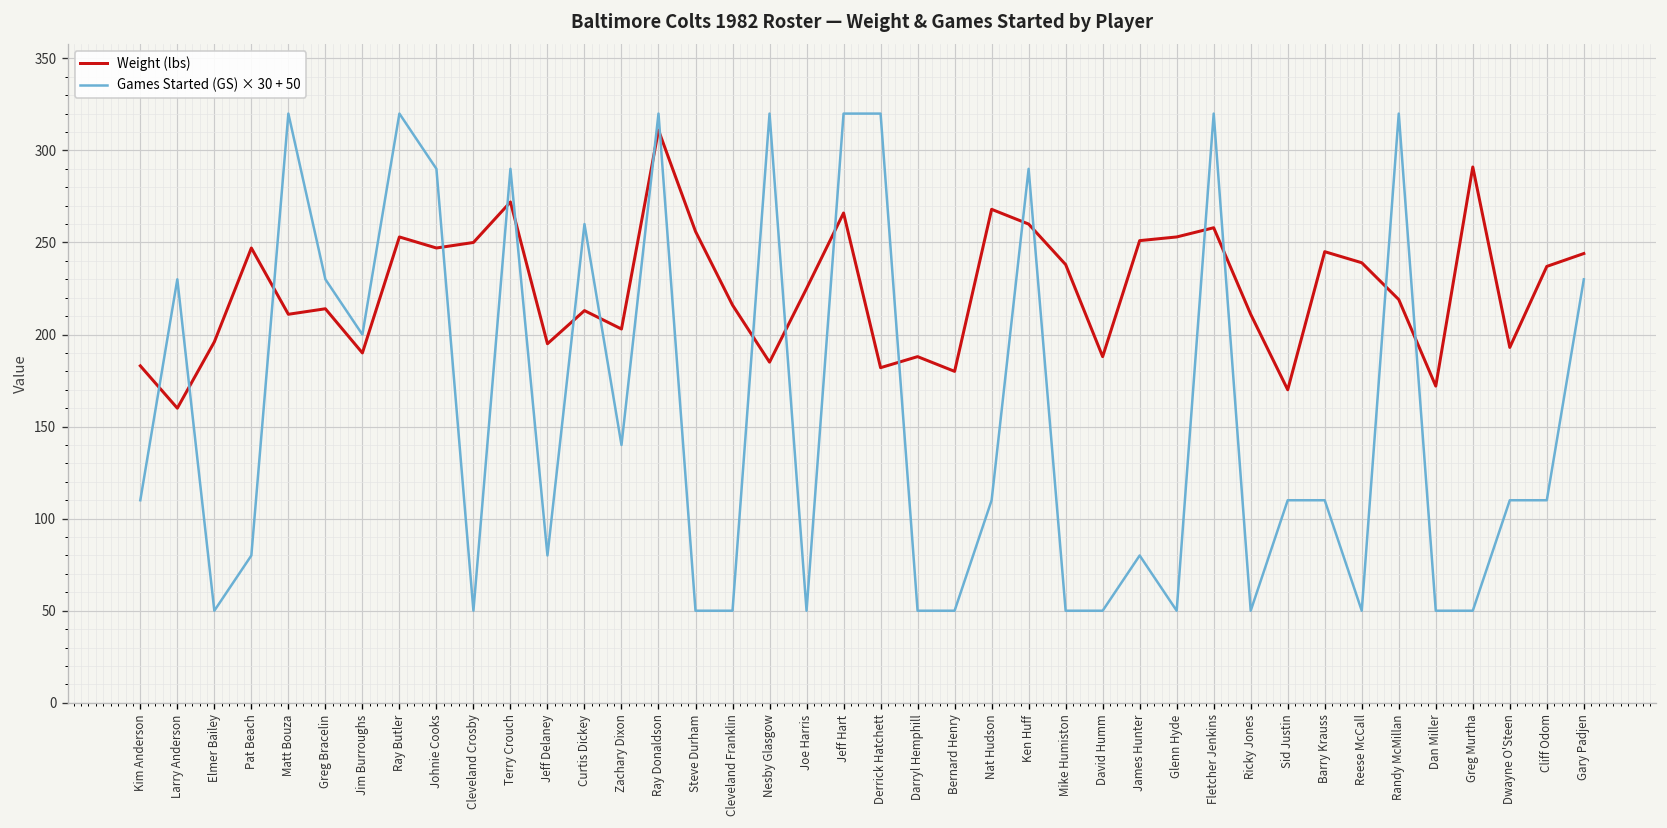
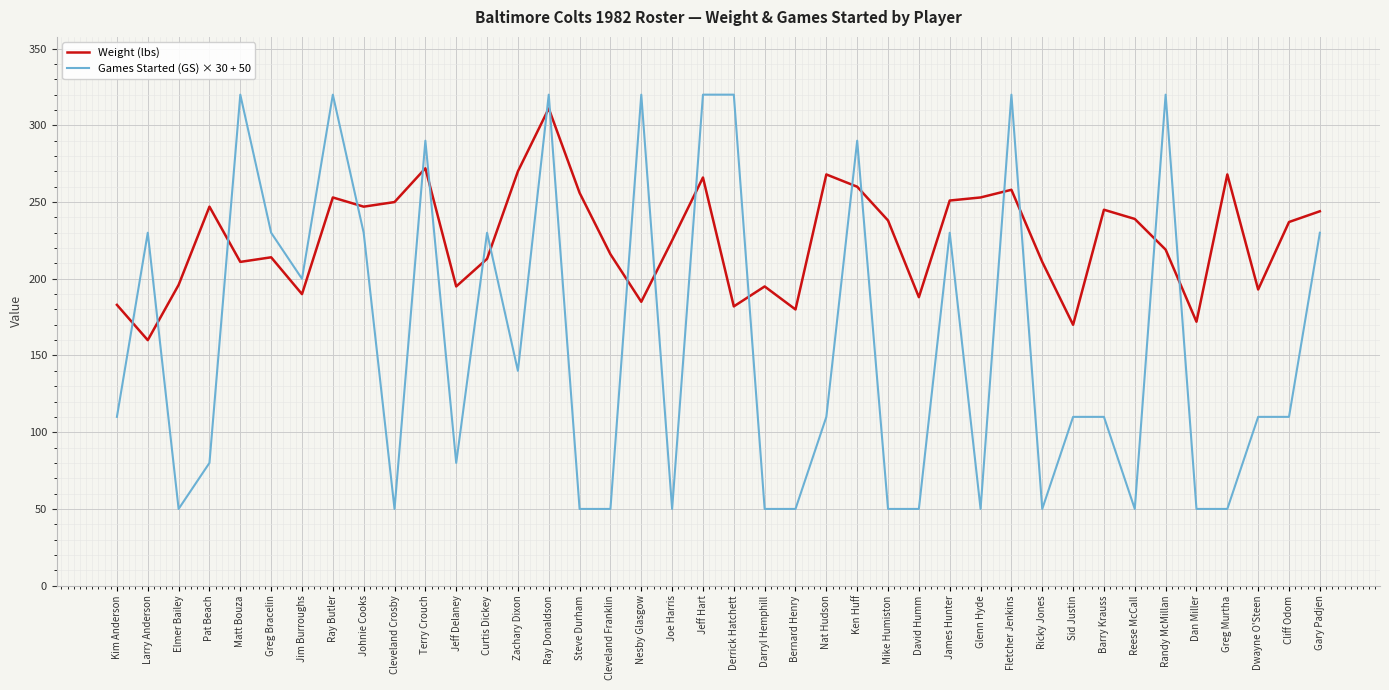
  {
    "Weight (lbs)": {
      "Kim Anderson": 183,
      "Larry Anderson": 160,
      "Elmer Bailey": 196,
      "Pat Beach": 247,
      "Matt Bouza": 211,
      "Greg Bracelin": 214,
      "Jim Burroughs": 190,
      "Ray Butler": 253,
      "Johnie Cooks": 247,
      "Cleveland Crosby": 250,
      "Terry Crouch": 272,
      "Jeff Delaney": 195,
      "Curtis Dickey": 213,
-     "Zachary Dixon": 203,
+     "Zachary Dixon": 270,
      "Ray Donaldson": 311,
      "Steve Durham": 256,
      "Cleveland Franklin": 216,
      "Nesby Glasgow": 185,
      "Joe Harris": 225,
      "Jeff Hart": 266,
      "Derrick Hatchett": 182,
-     "Darryl Hemphill": 188,
+     "Darryl Hemphill": 195,
      "Bernard Henry": 180,
      "Nat Hudson": 268,
      "Ken Huff": 260,
      "Mike Humiston": 238,
      "David Humm": 188,
      "James Hunter": 251,
      "Glenn Hyde": 253,
      "Fletcher Jenkins": 258,
      "Ricky Jones": 211,
      "Sid Justin": 170,
      "Barry Krauss": 245,
      "Reese McCall": 239,
      "Randy McMillan": 219,
      "Dan Miller": 172,
-     "Greg Murtha": 291,
+     "Greg Murtha": 268,
      "Dwayne O'Steen": 193,
      "Cliff Odom": 237,
      "Gary Padjen": 244
    },
    "Games Started (GS) × 30 + 50": {
      "Kim Anderson": 110,
      "Larry Anderson": 230,
      "Elmer Bailey": 50,
      "Pat Beach": 80,
      "Matt Bouza": 320,
      "Greg Bracelin": 230,
      "Jim Burroughs": 200,
      "Ray Butler": 320,
-     "Johnie Cooks": 290,
+     "Johnie Cooks": 230,
      "Cleveland Crosby": 50,
      "Terry Crouch": 290,
      "Jeff Delaney": 80,
-     "Curtis Dickey": 260,
+     "Curtis Dickey": 230,
      "Zachary Dixon": 140,
      "Ray Donaldson": 320,
      "Steve Durham": 50,
      "Cleveland Franklin": 50,
      "Nesby Glasgow": 320,
      "Joe Harris": 50,
      "Jeff Hart": 320,
      "Derrick Hatchett": 320,
      "Darryl Hemphill": 50,
      "Bernard Henry": 50,
      "Nat Hudson": 110,
      "Ken Huff": 290,
      "Mike Humiston": 50,
      "David Humm": 50,
-     "James Hunter": 80,
+     "James Hunter": 230,
      "Glenn Hyde": 50,
      "Fletcher Jenkins": 320,
      "Ricky Jones": 50,
      "Sid Justin": 110,
      "Barry Krauss": 110,
      "Reese McCall": 50,
      "Randy McMillan": 320,
      "Dan Miller": 50,
      "Greg Murtha": 50,
      "Dwayne O'Steen": 110,
      "Cliff Odom": 110,
      "Gary Padjen": 230
    }
  }
